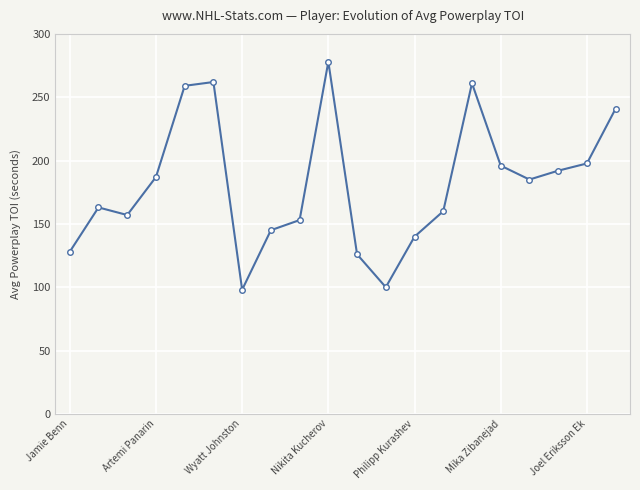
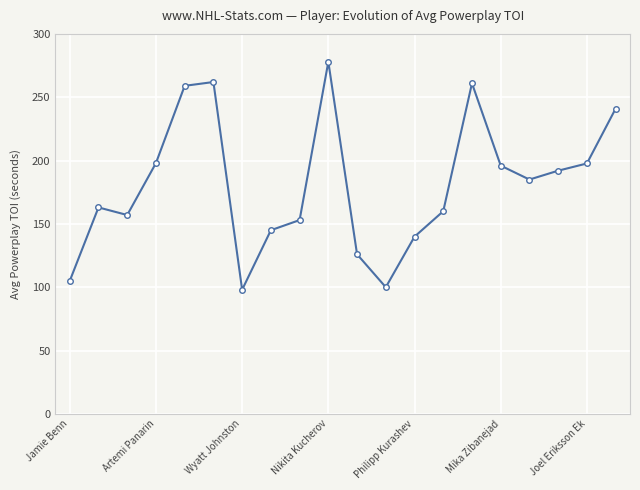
  {
-   "Jamie Benn": 128,
-   "Artemi Panarin": 187,
+   "Jamie Benn": 105,
+   "Artemi Panarin": 198,
    "Wyatt Johnston": 98,
    "Nikita Kucherov": 278,
    "Philipp Kurashev": 140,
    "Mika Zibanejad": 196,
    "Joel Eriksson Ek": 198
  }
